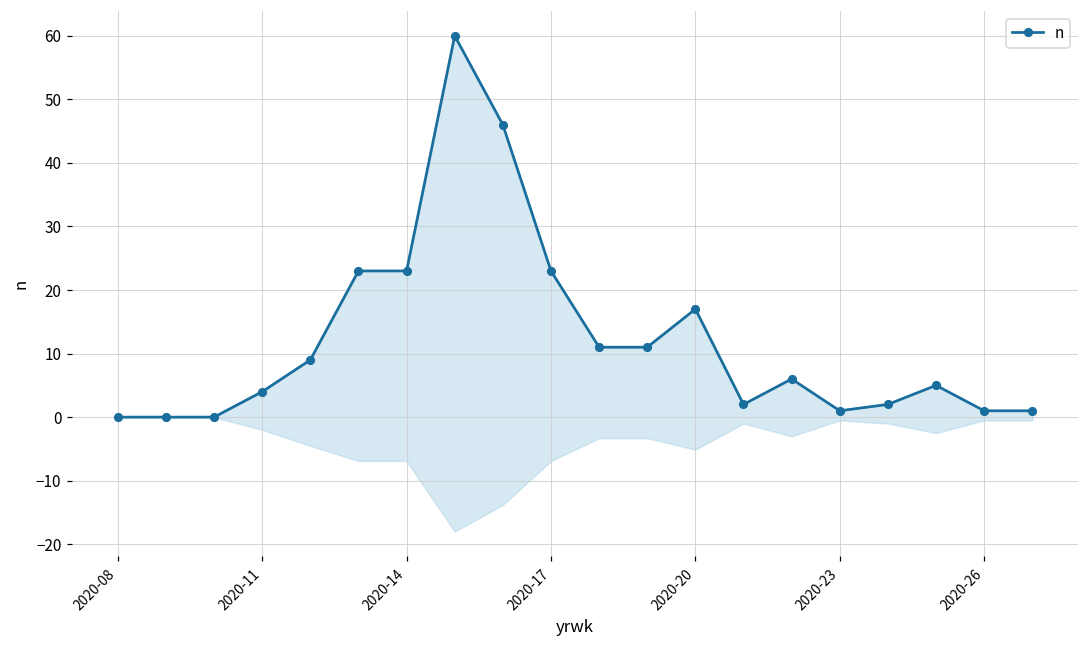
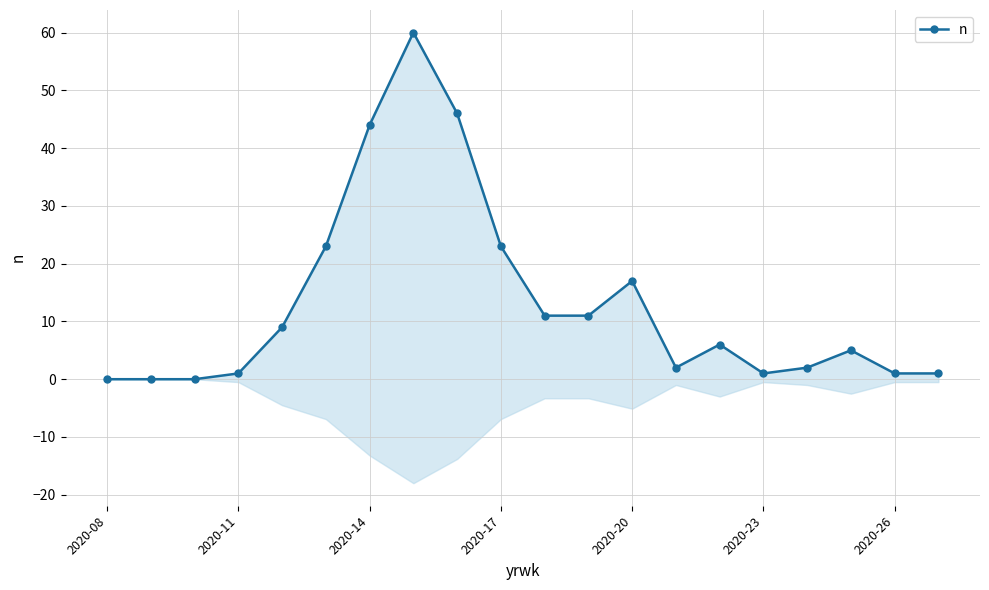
  {
    "2020-08": 0,
-   "2020-11": 4,
-   "2020-14": 23,
+   "2020-11": 1,
+   "2020-14": 44,
    "2020-17": 23,
    "2020-20": 17,
    "2020-23": 1,
    "2020-26": 1
  }
